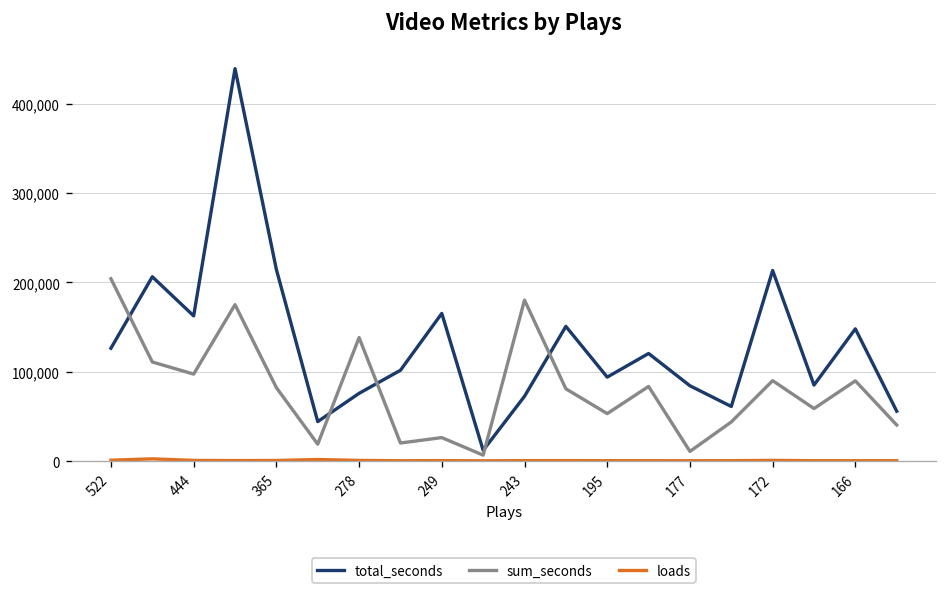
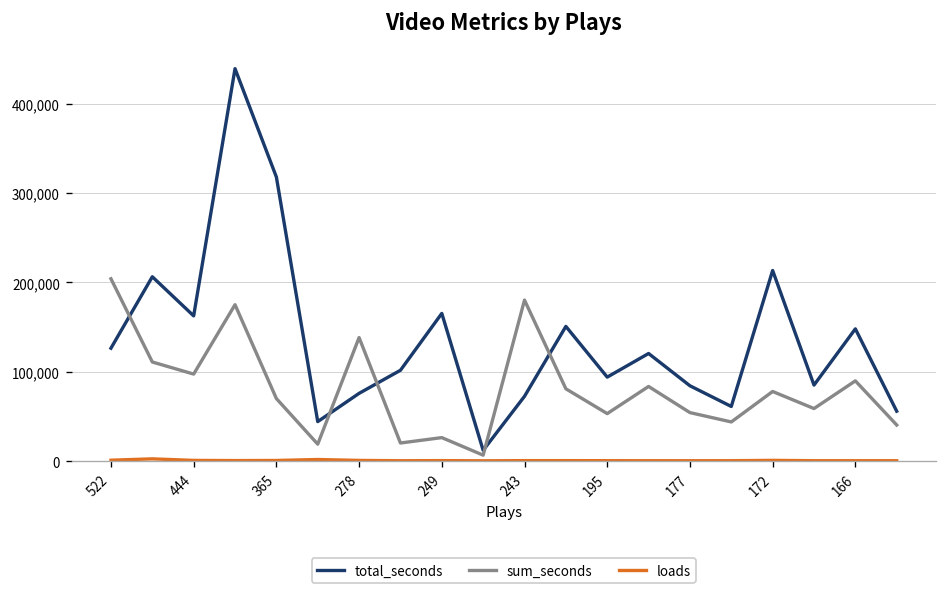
  {
    "total_seconds": {
      "522": "130,000",
      "444": "160,000",
-     "365": "210,000",
+     "365": "320,000",
      "278": "80,000",
      "249": "170,000",
      "243": "70,000",
      "195": "90,000",
      "177": "80,000",
      "172": "210,000",
      "166": "150,000"
    },
    "sum_seconds": {
      "522": "200,000",
      "444": "100,000",
-     "365": "80,000",
+     "365": "70,000",
      "278": "140,000",
      "249": "30,000",
      "243": "180,000",
      "195": "50,000",
-     "177": "10,000",
-     "172": "90,000",
+     "177": "50,000",
+     "172": "80,000",
      "166": "90,000"
    },
    "loads": {
      "522": "0",
      "444": "0",
      "365": "0",
      "278": "0",
      "249": "0",
      "243": "0",
      "195": "0",
      "177": "0",
      "172": "0",
      "166": "0"
    }
  }
